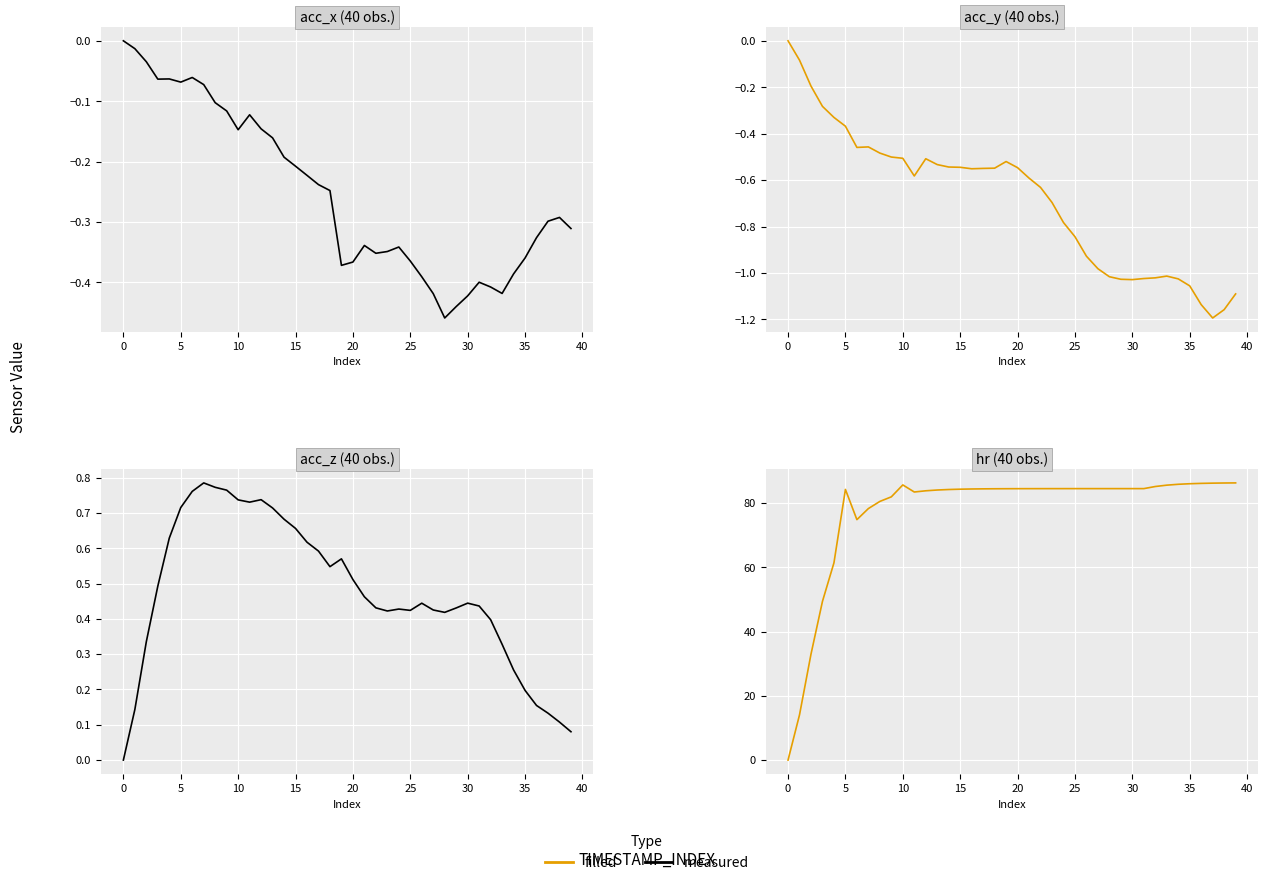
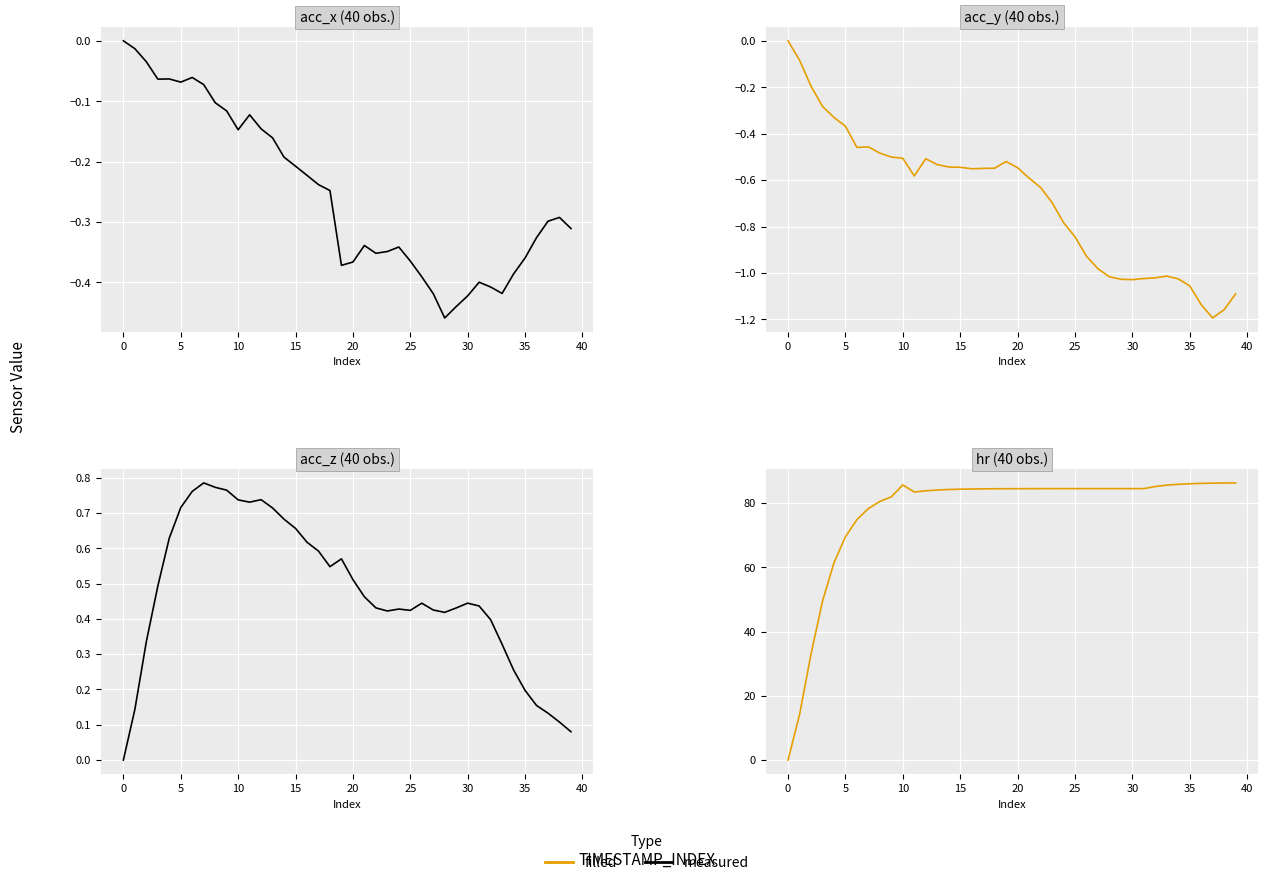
  {
    "acc_x (40 obs.)": {
      "0": 0.00,
      "5": -0.07,
      "10": -0.15,
      "15": -0.21,
      "20": -0.37,
      "25": -0.36,
      "30": -0.42,
      "35": -0.36
    },
    "acc_y (40 obs.)": {
      "0": 0.00,
      "5": -0.37,
      "10": -0.51,
      "15": -0.54,
      "20": -0.55,
      "25": -0.84,
      "30": -1.03,
      "35": -1.06
    },
    "acc_z (40 obs.)": {
      "0": 0.00,
      "5": 0.72,
      "10": 0.74,
      "15": 0.66,
      "20": 0.51,
      "25": 0.42,
      "30": 0.44,
      "35": 0.20
    },
    "hr (40 obs.)": {
      "0": 0,
-     "5": 84,
+     "5": 70,
      "10": 86,
      "15": 84,
      "20": 84,
      "25": 84,
      "30": 84,
      "35": 86
    }
  }
